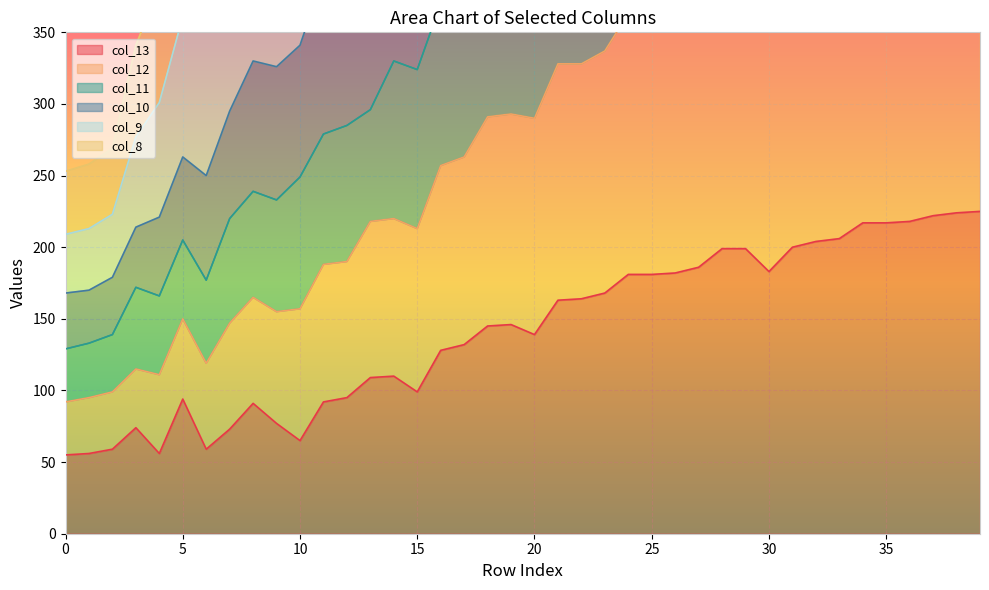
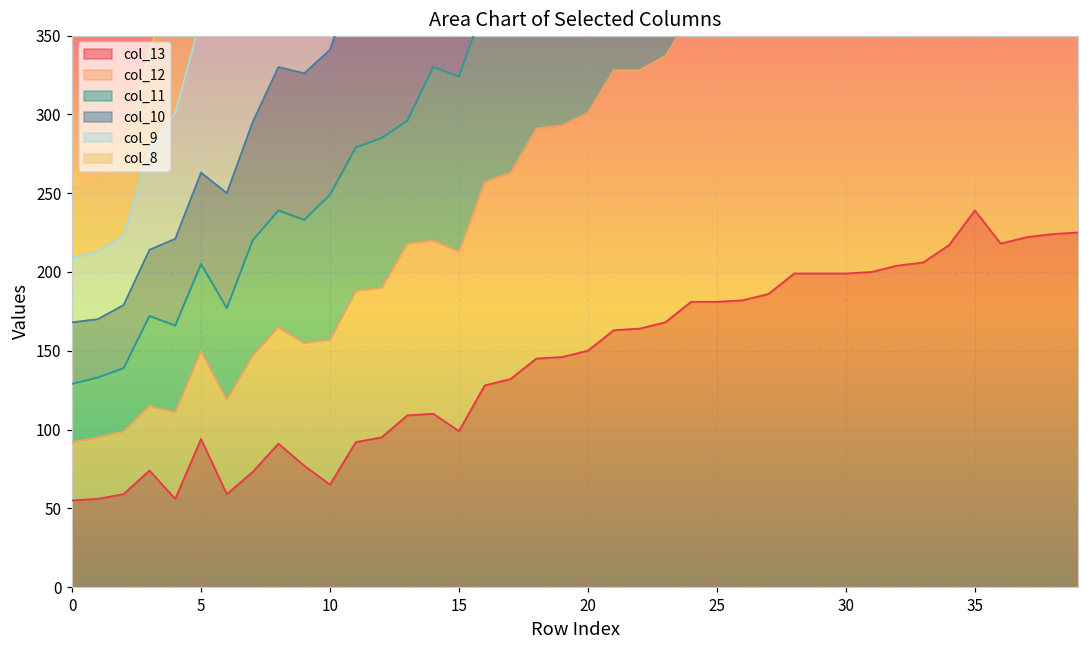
  {
    "col_13": {
      "0": 55,
      "5": 94,
      "10": 65,
      "15": 99,
-     "20": 139,
+     "20": 150,
      "25": 181,
-     "30": 183,
-     "35": 217
+     "30": 199,
+     "35": 239
    },
    "col_9": {
      "0": 41
    }
  }
